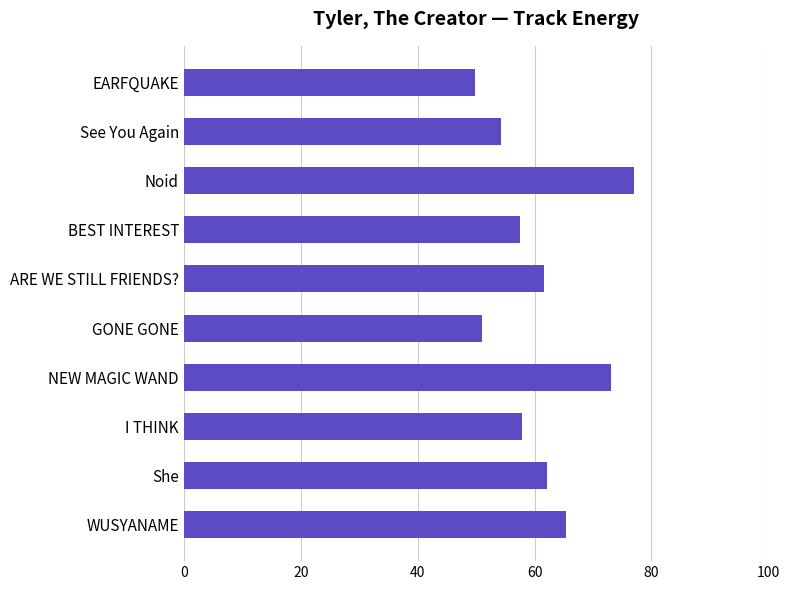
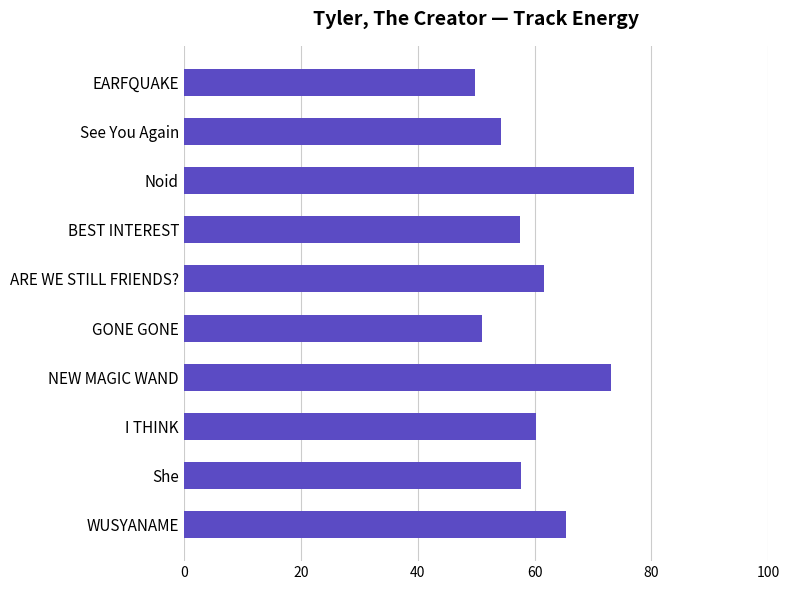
  {
    "EARFQUAKE": 50,
    "See You Again": 54,
    "Noid": 77,
    "BEST INTEREST": 57,
    "ARE WE STILL FRIENDS?": 62,
    "GONE GONE": 51,
    "NEW MAGIC WAND": 73,
-   "I THINK": 58,
-   "She": 62,
+   "I THINK": 60,
+   "She": 58,
    "WUSYANAME": 65
  }
